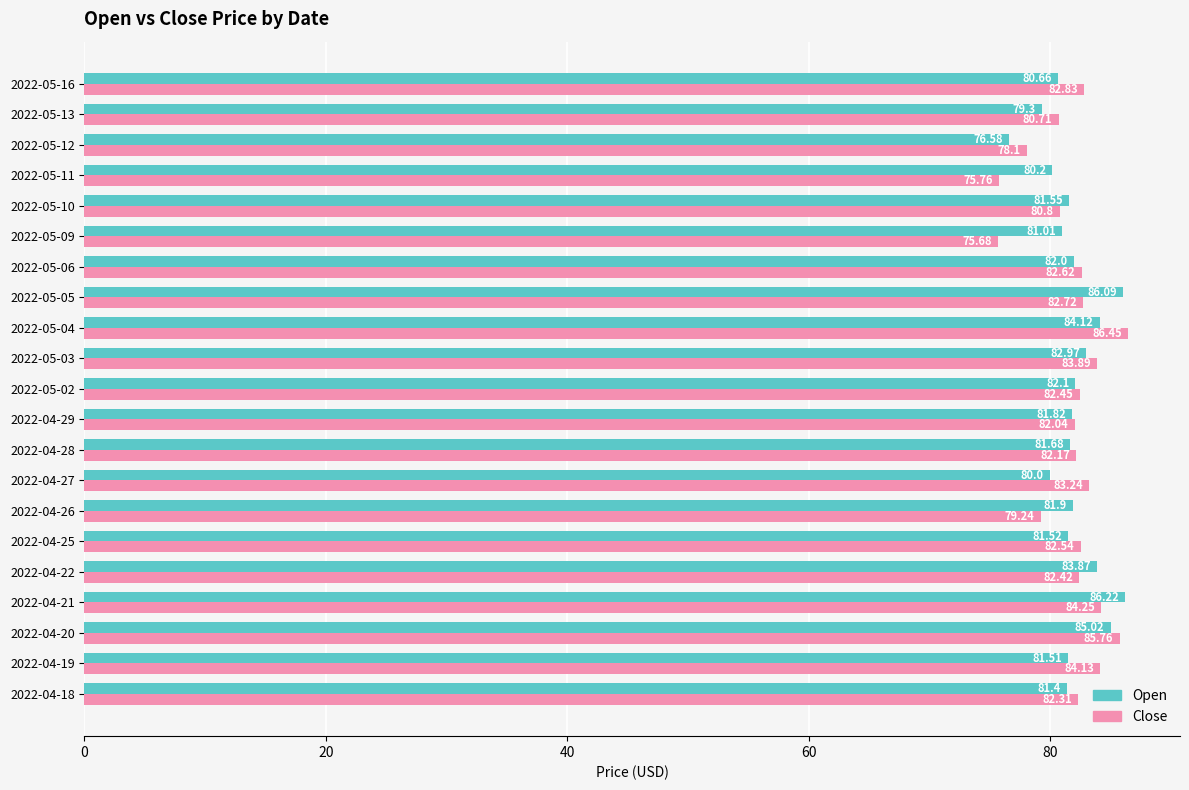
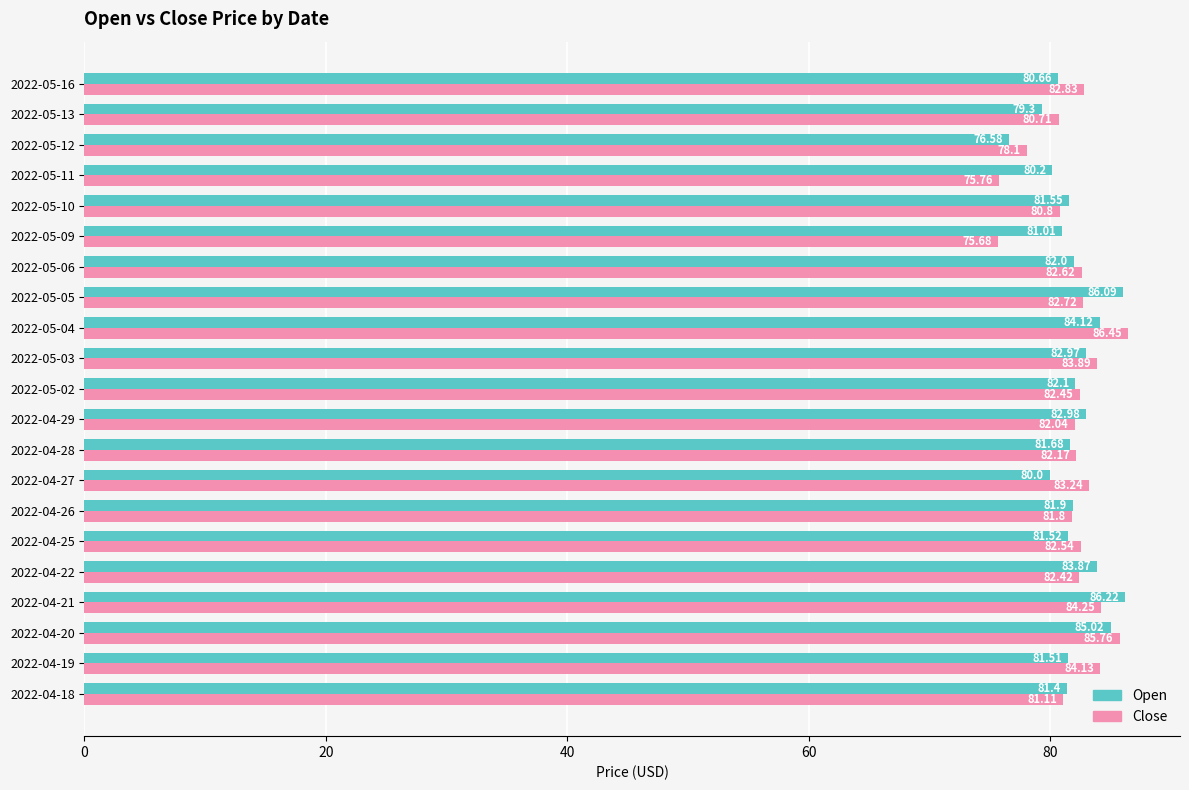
  {
    "Open": {
      "2022-05-16": 80.66,
      "2022-05-13": 79.3,
      "2022-05-12": 76.58,
      "2022-05-11": 80.2,
      "2022-05-10": 81.55,
      "2022-05-09": 81.01,
      "2022-05-05": 86.09,
      "2022-05-04": 84.12,
      "2022-05-03": 82.97,
-     "2022-04-29": 81.82,
+     "2022-04-29": 82.98,
      "2022-04-28": 81.68,
      "2022-04-27": 80.0,
      "2022-04-25": 81.52,
      "2022-04-22": 83.87,
      "2022-04-21": 86.22,
      "2022-04-20": 85.02,
      "2022-04-19": 81.51
    },
    "Close": {
      "2022-05-16": 82.83,
      "2022-05-13": 80.71,
      "2022-05-12": 78.1,
      "2022-05-11": 75.76,
      "2022-05-09": 75.68,
      "2022-05-06": 82.62,
      "2022-05-05": 82.72,
      "2022-05-04": 86.45,
      "2022-05-03": 83.89,
      "2022-05-02": 82.45,
      "2022-04-29": 82.04,
      "2022-04-28": 82.17,
      "2022-04-27": 83.24,
-     "2022-04-26": 79.24,
+     "2022-04-26": 81.8,
      "2022-04-25": 82.54,
      "2022-04-22": 82.42,
      "2022-04-21": 84.25,
      "2022-04-20": 85.76,
      "2022-04-19": 84.13,
-     "2022-04-18": 82.31
+     "2022-04-18": 81.11
    }
  }
